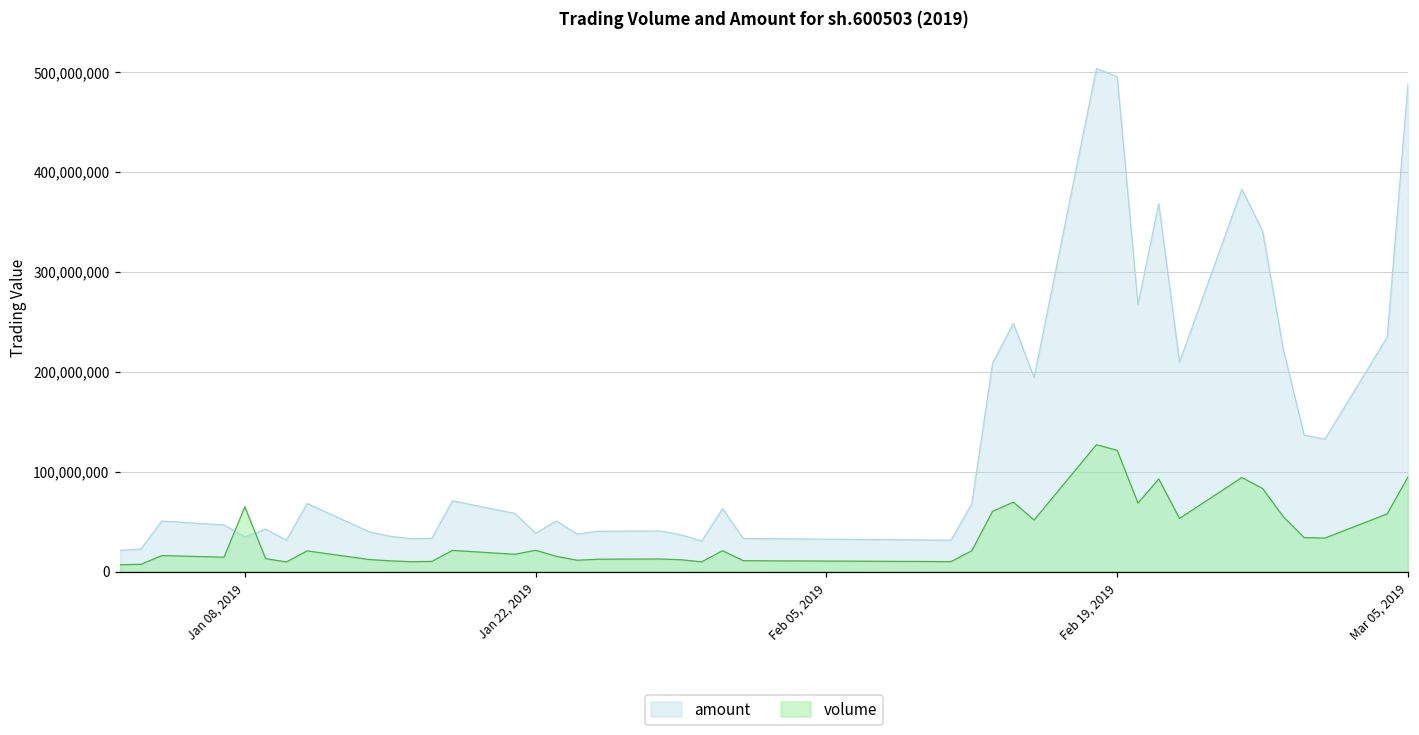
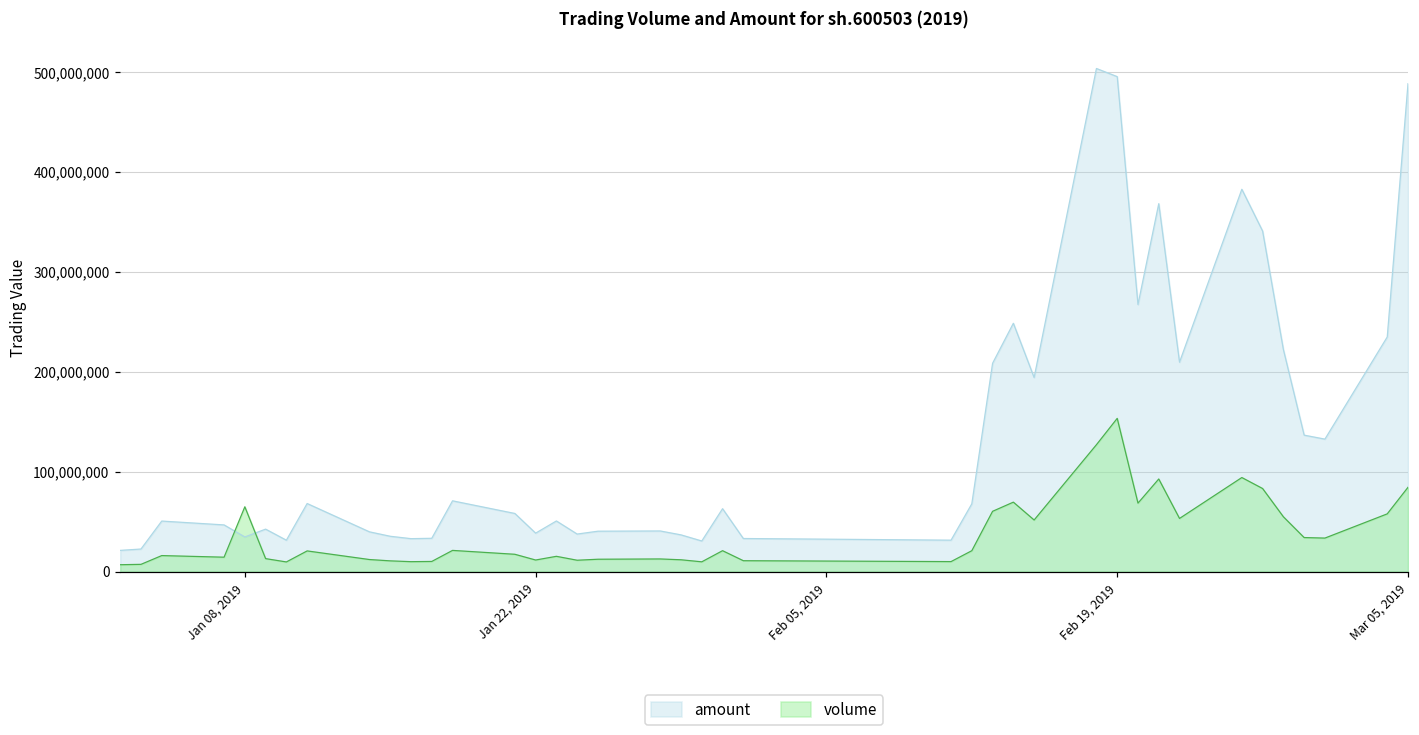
  {
    "amount": {
      "Jan 08, 2019": "30,000,000",
      "Jan 22, 2019": "40,000,000",
      "Feb 19, 2019": "500,000,000",
      "Mar 05, 2019": "490,000,000"
    },
    "volume": {
      "Jan 08, 2019": "60,000,000",
-     "Jan 22, 2019": "20,000,000",
-     "Feb 19, 2019": "120,000,000",
-     "Mar 05, 2019": "90,000,000"
+     "Jan 22, 2019": "10,000,000",
+     "Feb 19, 2019": "150,000,000",
+     "Mar 05, 2019": "80,000,000"
    }
  }
